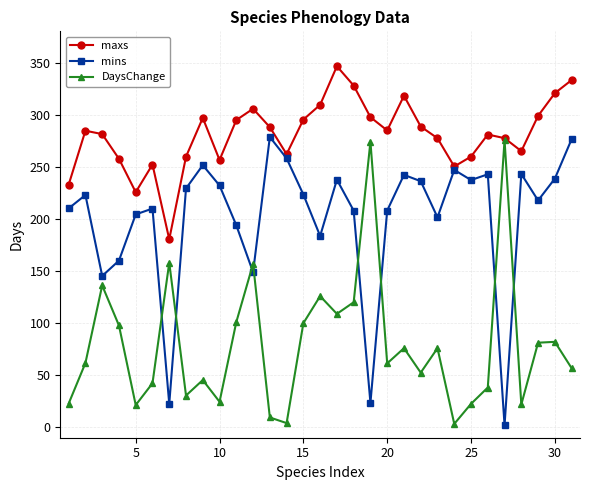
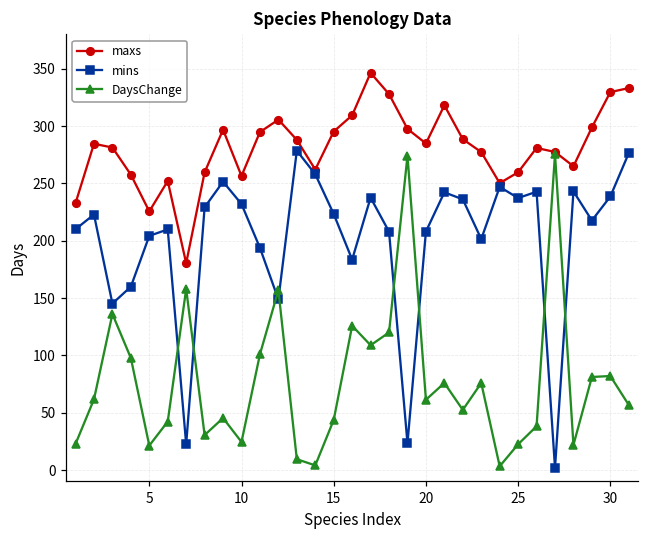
  {
    "maxs": {
      "5": 226,
      "10": 257,
      "15": 295,
      "20": 285,
      "25": 260,
-     "30": 321
+     "30": 330
    },
    "mins": {
      "5": 204,
      "10": 232,
      "15": 223,
      "20": 208,
      "25": 237,
      "30": 239
    },
    "DaysChange": {
      "5": 21,
      "10": 24,
-     "15": 100,
+     "15": 44,
      "20": 61,
      "25": 23,
      "30": 82
    }
  }
